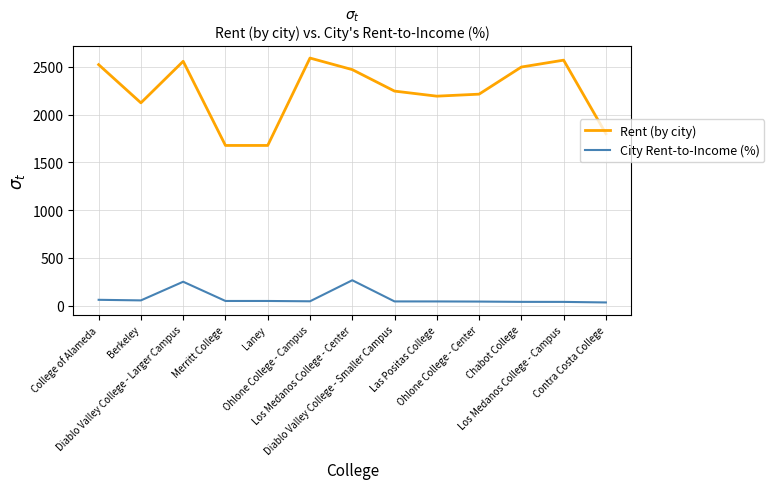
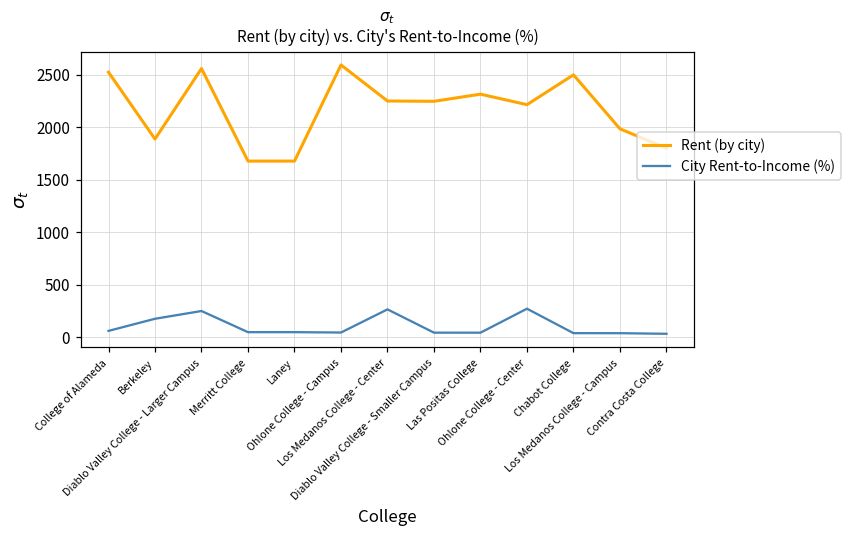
  {
    "Rent (by city)": {
      "College of Alameda": 2500,
-     "Berkeley": 2100,
+     "Berkeley": 1900,
      "Diablo Valley College - Larger Campus": 2600,
      "Merritt College": 1700,
      "Laney": 1700,
      "Ohlone College - Campus": 2600,
-     "Los Medanos College - Center": 2500,
+     "Los Medanos College - Center": 2200,
      "Diablo Valley College - Smaller Campus": 2200,
-     "Las Positas College": 2200,
+     "Las Positas College": 2300,
      "Ohlone College - Center": 2200,
      "Chabot College": 2500,
-     "Los Medanos College - Campus": 2600
+     "Los Medanos College - Campus": 2000
    },
    "City Rent-to-Income (%)": {
      "College of Alameda": 100,
-     "Berkeley": 100,
+     "Berkeley": 200,
      "Diablo Valley College - Larger Campus": 200,
      "Merritt College": 0,
      "Laney": 0,
      "Ohlone College - Campus": 0,
      "Los Medanos College - Center": 300,
      "Diablo Valley College - Smaller Campus": 0,
      "Las Positas College": 0,
-     "Ohlone College - Center": 0,
+     "Ohlone College - Center": 300,
      "Chabot College": 0,
      "Los Medanos College - Campus": 0,
      "Contra Costa College": 0
    }
  }
